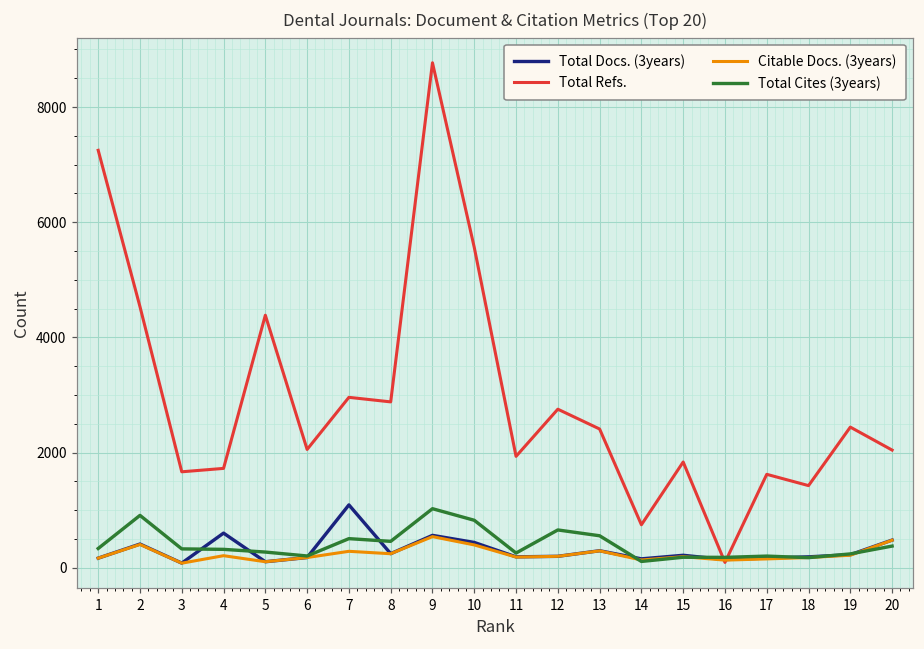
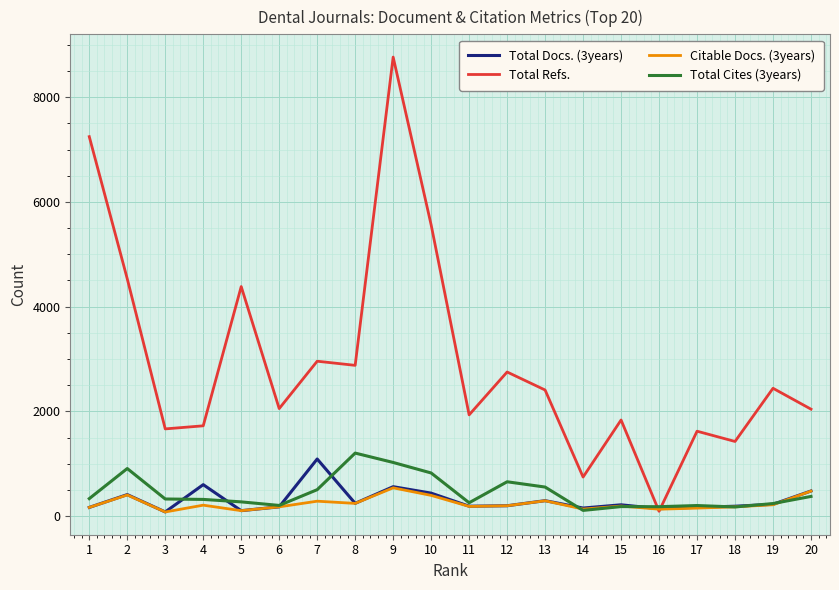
  {
    "Total Docs. (3years)": {
      "4": 600,
      "7": 1100
    },
    "Total Refs.": {
      "1": 7200,
      "2": 4500,
      "3": 1700,
      "4": 1700,
      "5": 4400,
      "6": 2100,
      "7": 3000,
      "8": 2900,
      "9": 8800,
      "10": 5600,
      "11": 1900,
      "12": 2800,
      "13": 2400,
      "14": 700,
      "15": 1800,
      "17": 1600,
      "18": 1400,
      "19": 2400,
      "20": 2000
    },
    "Citable Docs. (3years)": {
      "4": 200,
      "7": 300
    },
    "Total Cites (3years)": {
      "1": 300,
      "2": 900,
      "3": 300,
      "4": 300,
      "5": 300,
      "7": 500,
-     "8": 500,
+     "8": 1200,
      "9": 1000,
      "10": 800,
      "11": 300,
      "12": 700,
      "13": 600,
      "20": 400
    }
  }
